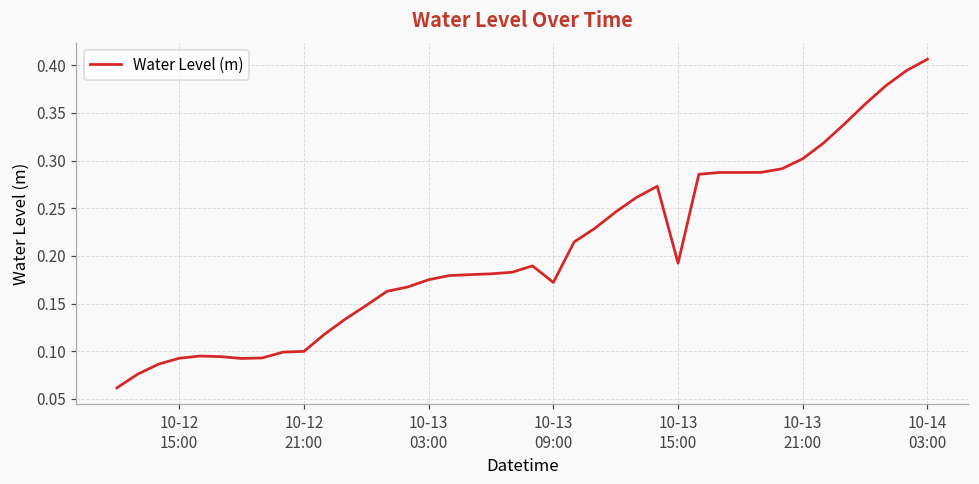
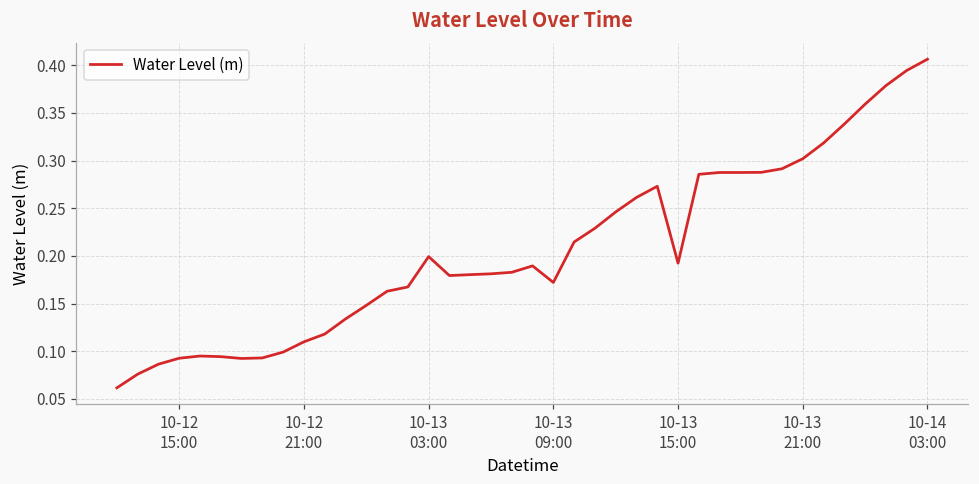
  {
    "10-12 15:00": 0.09,
-   "10-12 21:00": 0.10,
-   "10-13 03:00": 0.18,
+   "10-12 21:00": 0.11,
+   "10-13 03:00": 0.20,
    "10-13 09:00": 0.17,
    "10-13 15:00": 0.19,
    "10-13 21:00": 0.30,
    "10-14 03:00": 0.41
  }
